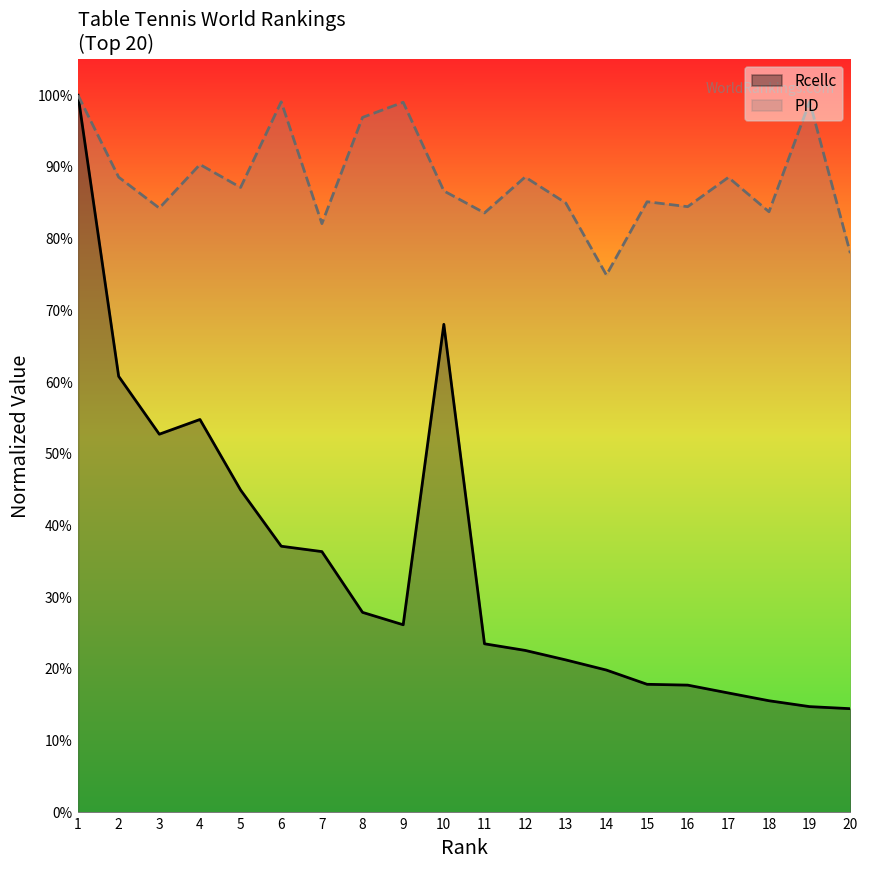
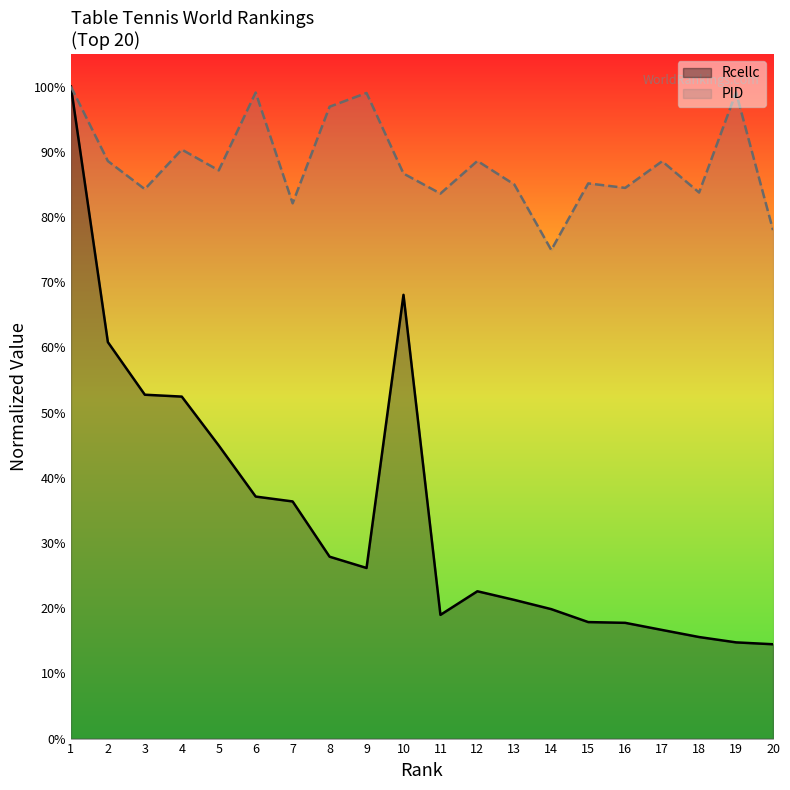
  {
    "Rcellc": {
      "2": "61%",
      "3": "53%",
-     "4": "55%",
+     "4": "52%",
      "5": "45%",
      "6": "37%",
      "7": "36%",
      "8": "28%",
      "9": "26%",
      "10": "68%",
-     "11": "24%",
+     "11": "19%",
      "12": "23%",
      "13": "21%",
      "14": "20%",
      "15": "18%",
      "16": "18%",
      "17": "17%",
      "18": "16%",
      "19": "15%",
      "20": "14%"
    },
    "PID": {
      "2": "89%",
      "3": "84%",
      "4": "90%",
      "5": "87%",
      "6": "99%",
      "7": "82%",
      "8": "97%",
      "9": "99%",
      "10": "87%",
      "11": "84%",
      "12": "89%",
      "13": "85%",
      "14": "75%",
      "15": "85%",
      "16": "84%",
      "17": "89%",
      "18": "84%",
      "20": "78%"
    }
  }
